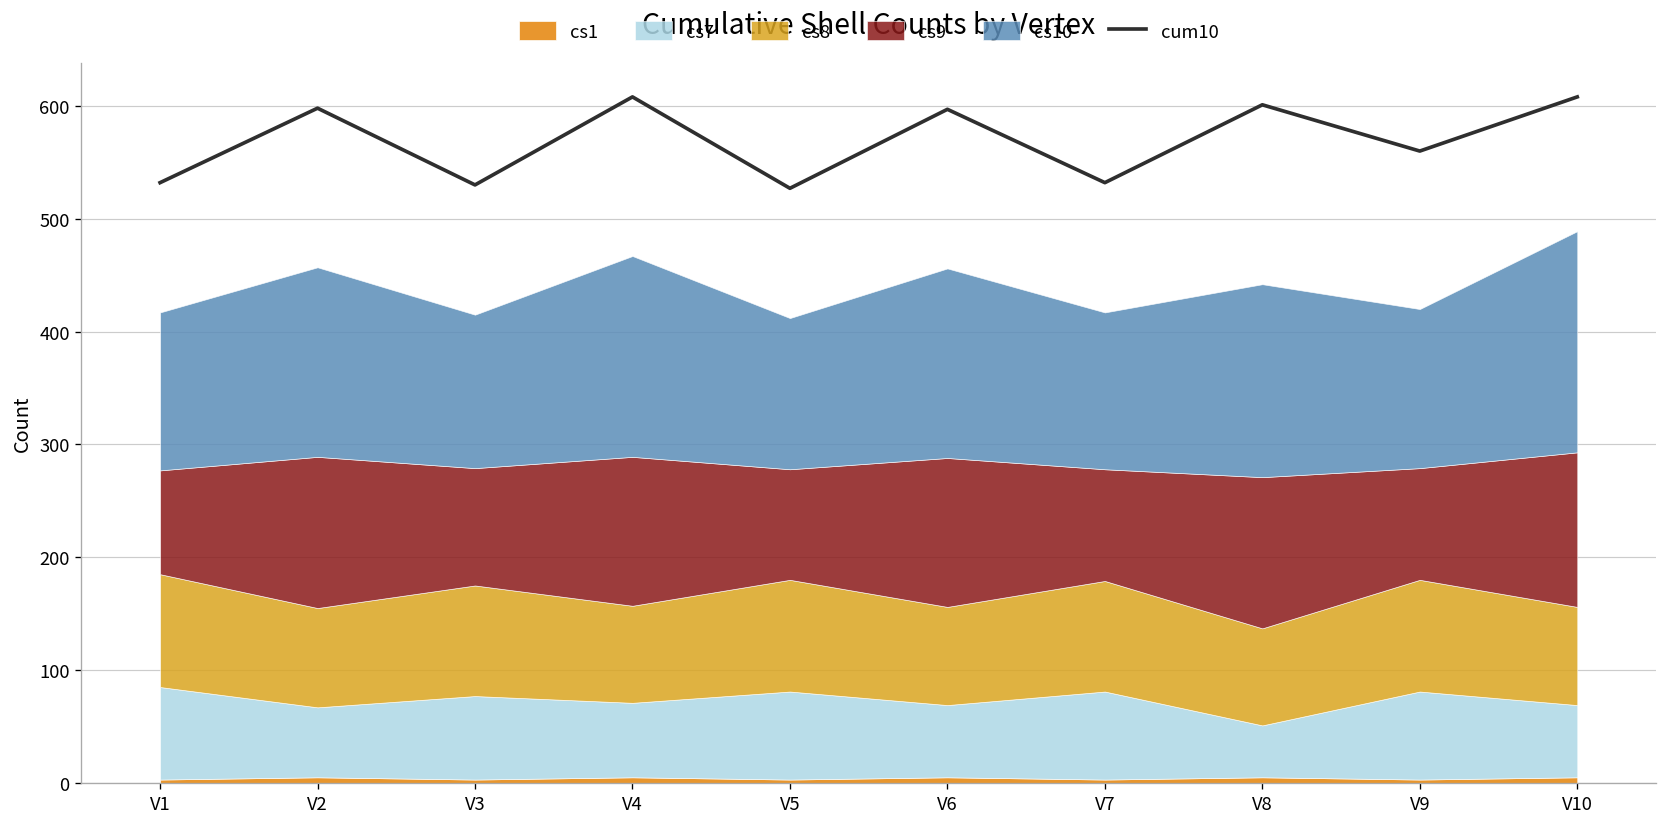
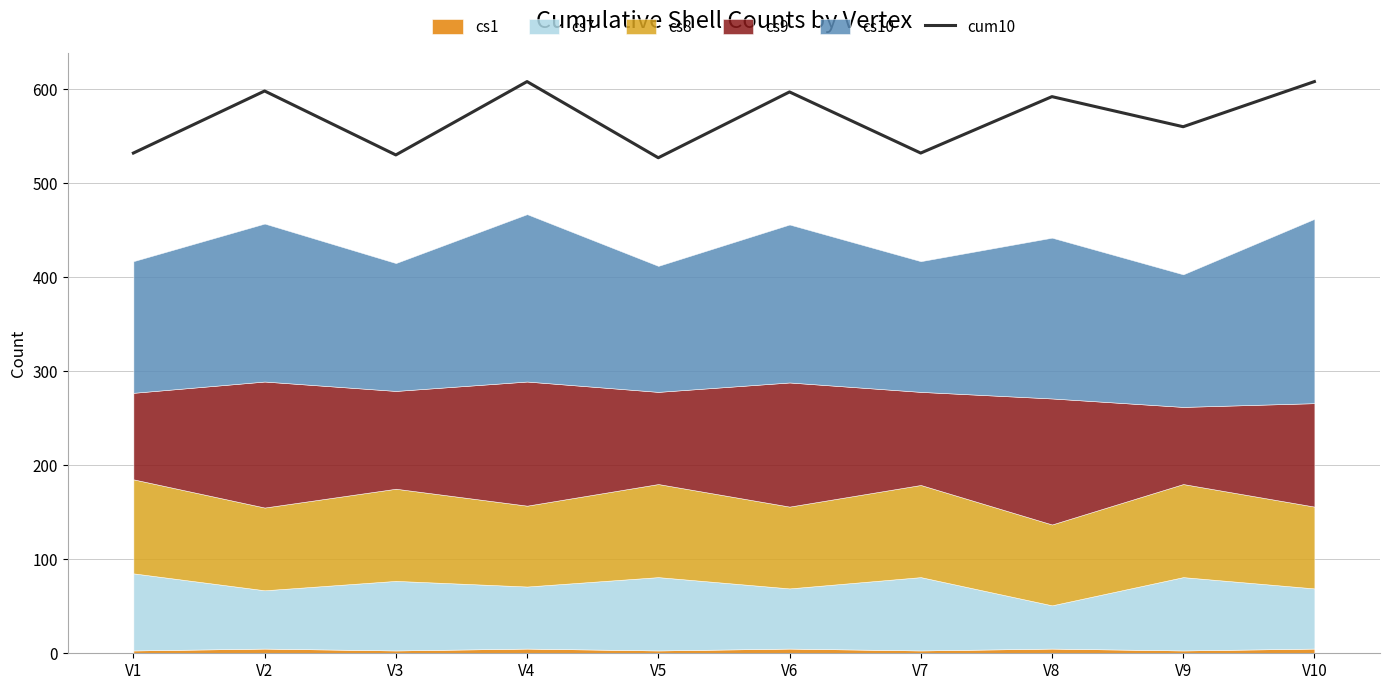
  {
    "cum10": {
      "V1": 530,
      "V2": 600,
      "V3": 530,
      "V4": 610,
      "V5": 530,
      "V6": 600,
      "V7": 530,
-     "V8": 600,
+     "V8": 590,
      "V9": 560,
      "V10": 610
    },
    "cs7": {
      "V1": 80,
      "V2": 60,
      "V3": 70,
      "V4": 70,
      "V5": 80,
      "V6": 60,
      "V7": 80,
      "V8": 50,
      "V9": 80,
      "V10": 60
    },
    "cs9": {
      "V1": 90,
      "V2": 130,
      "V3": 100,
      "V4": 130,
      "V5": 100,
      "V6": 130,
      "V7": 100,
      "V8": 130,
-     "V9": 100,
-     "V10": 140
+     "V9": 80,
+     "V10": 110
    },
    "cs10": {
      "V1": 140,
      "V2": 170,
      "V3": 140,
      "V4": 180,
      "V5": 130,
      "V6": 170,
      "V7": 140,
      "V8": 170,
      "V9": 140,
      "V10": 200
    }
  }
